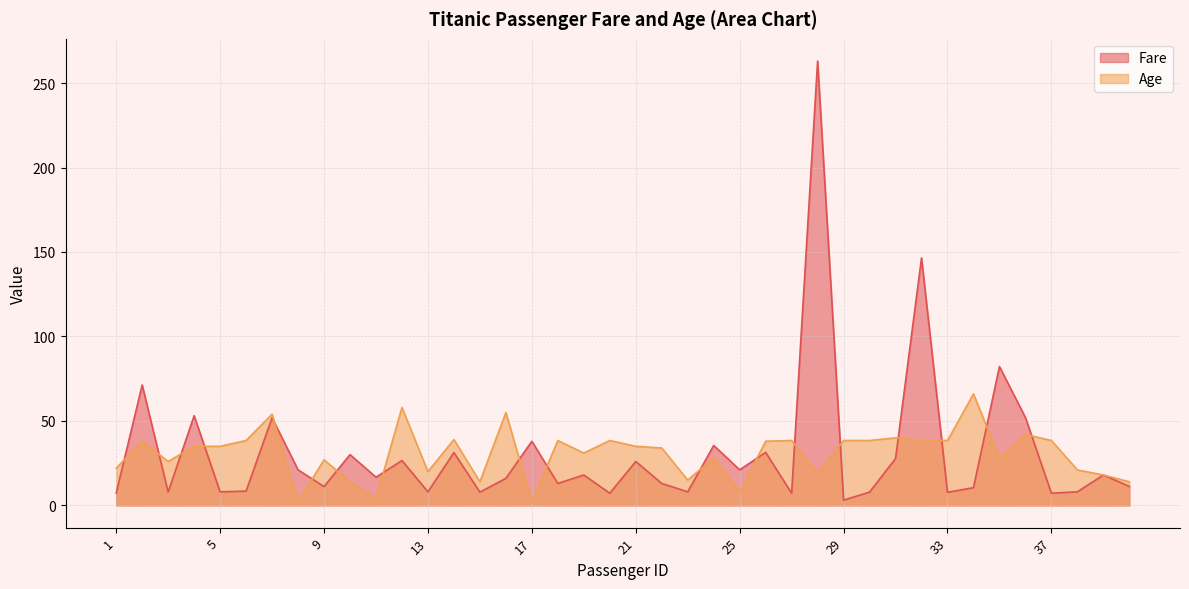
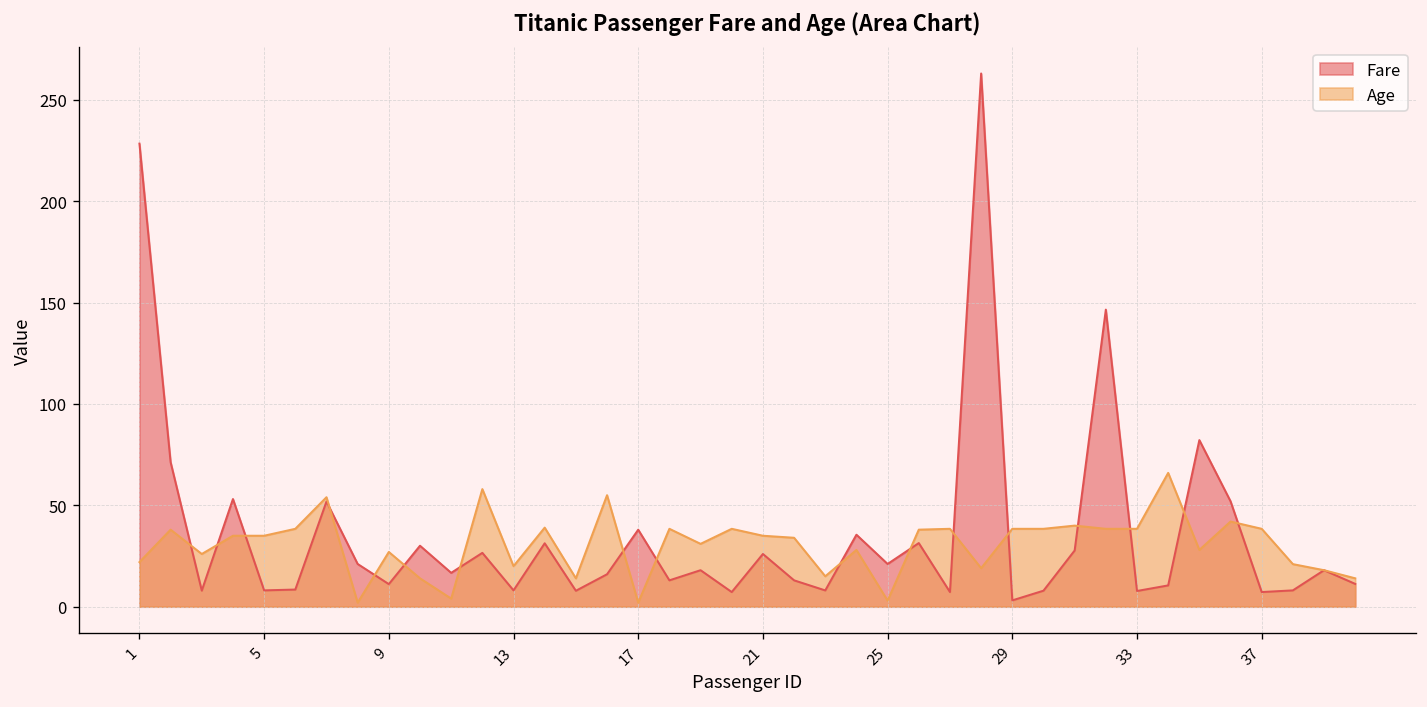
  {
    "Fare": {
-     "1": 7,
+     "1": 228,
      "5": 8,
      "9": 11,
      "13": 8,
      "17": 38,
      "21": 26,
      "25": 21,
      "29": 3,
      "33": 8,
      "37": 7
    },
    "Age": {
      "1": 22,
      "5": 35,
      "9": 27,
      "13": 20,
      "17": 2,
      "21": 35,
-     "25": 8,
+     "25": 3,
      "29": 38,
      "33": 38,
      "37": 38
    }
  }
